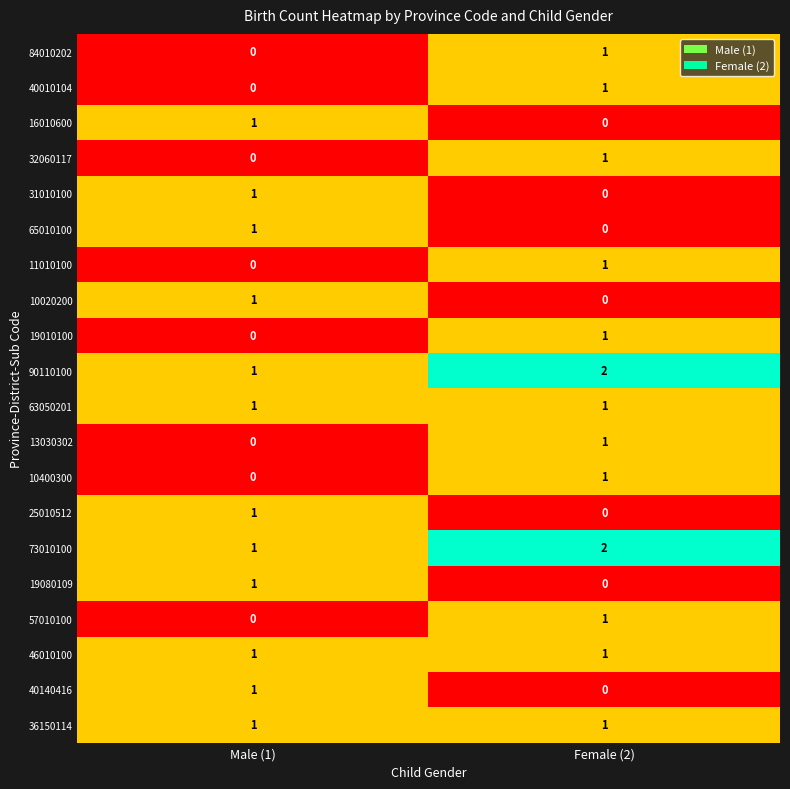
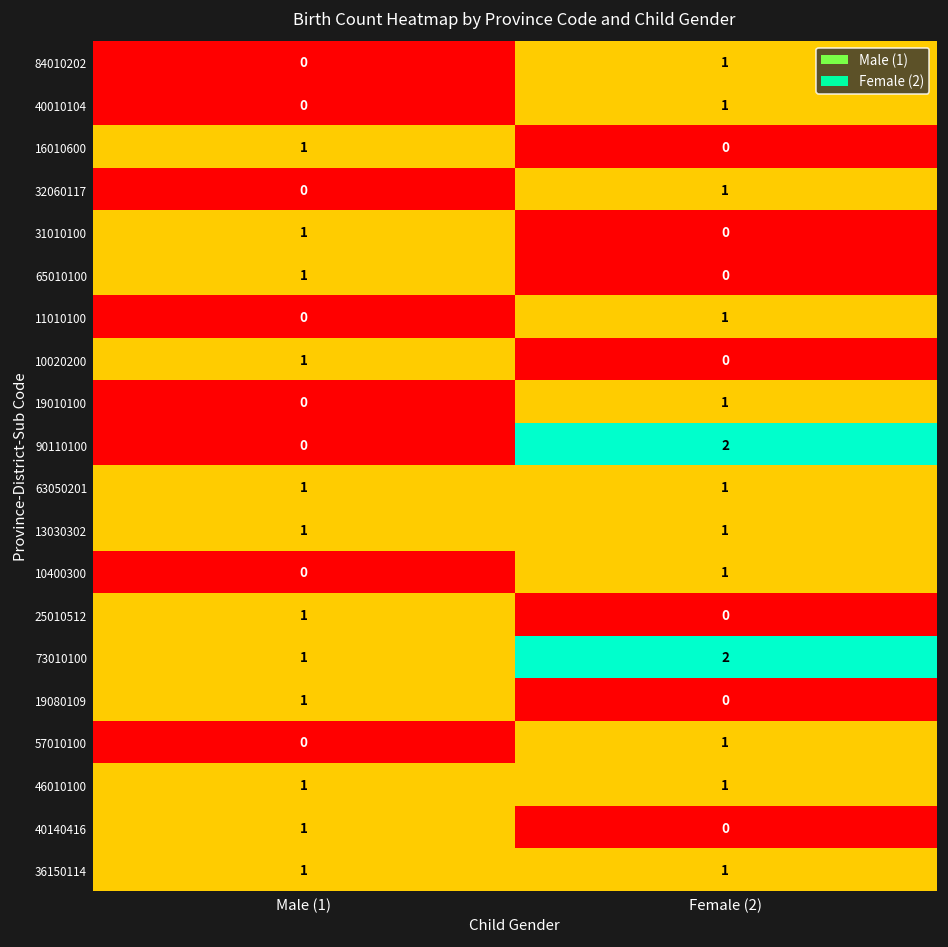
  {
    "84010202": {
      "Male (1)": 0,
      "Female (2)": 1
    },
    "40010104": {
      "Male (1)": 0,
      "Female (2)": 1
    },
    "16010600": {
      "Male (1)": 1,
      "Female (2)": 0
    },
    "32060117": {
      "Male (1)": 0,
      "Female (2)": 1
    },
    "31010100": {
      "Male (1)": 1,
      "Female (2)": 0
    },
    "65010100": {
      "Male (1)": 1,
      "Female (2)": 0
    },
    "11010100": {
      "Male (1)": 0,
      "Female (2)": 1
    },
    "10020200": {
      "Male (1)": 1,
      "Female (2)": 0
    },
    "19010100": {
      "Male (1)": 0,
      "Female (2)": 1
    },
    "90110100": {
-     "Male (1)": 1,
+     "Male (1)": 0,
      "Female (2)": 2
    },
    "63050201": {
      "Male (1)": 1,
      "Female (2)": 1
    },
    "13030302": {
-     "Male (1)": 0,
+     "Male (1)": 1,
      "Female (2)": 1
    },
    "10400300": {
      "Male (1)": 0,
      "Female (2)": 1
    },
    "25010512": {
      "Male (1)": 1,
      "Female (2)": 0
    },
    "73010100": {
      "Male (1)": 1,
      "Female (2)": 2
    },
    "19080109": {
      "Male (1)": 1,
      "Female (2)": 0
    },
    "57010100": {
      "Male (1)": 0,
      "Female (2)": 1
    },
    "46010100": {
      "Male (1)": 1,
      "Female (2)": 1
    },
    "40140416": {
      "Male (1)": 1,
      "Female (2)": 0
    },
    "36150114": {
      "Male (1)": 1,
      "Female (2)": 1
    }
  }
